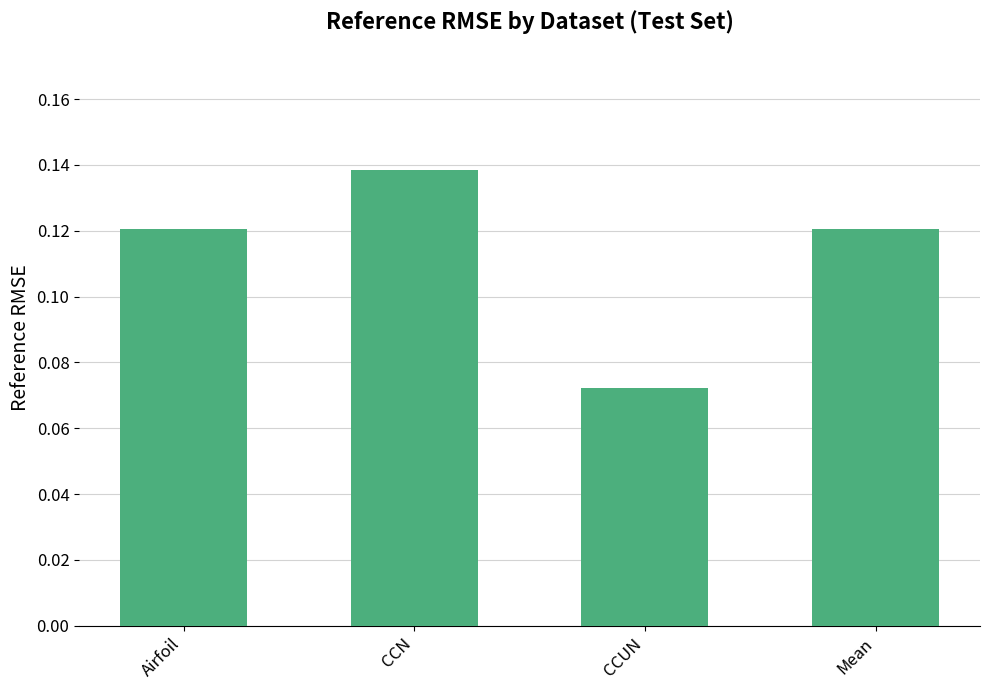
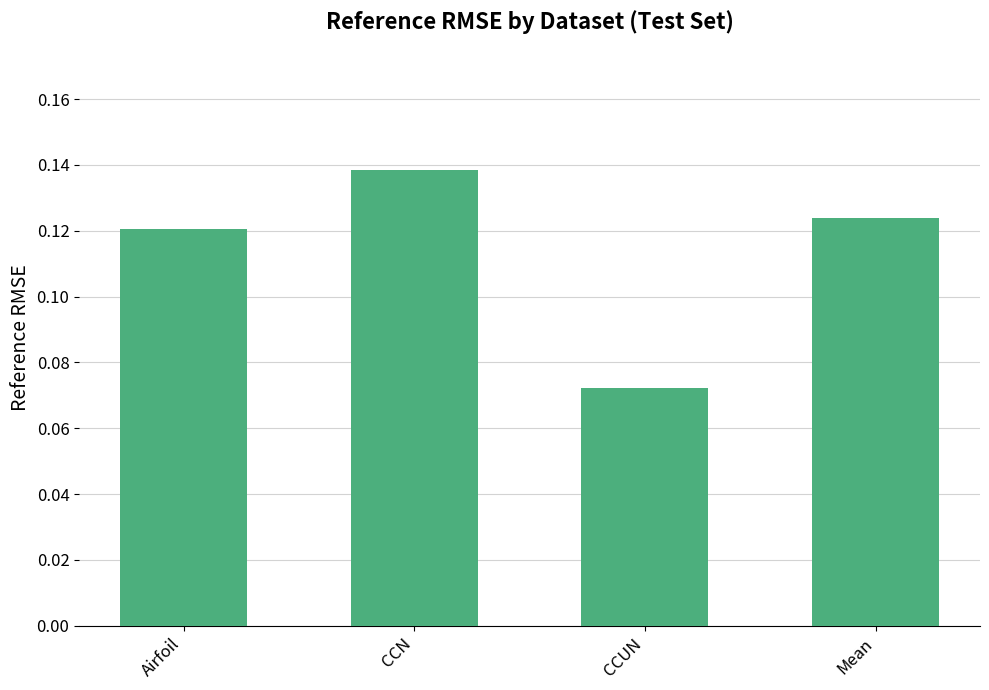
  {
    "Airfoil": 0.121,
    "CCN": 0.139,
    "CCUN": 0.072,
-   "Mean": 0.121
+   "Mean": 0.124
  }
